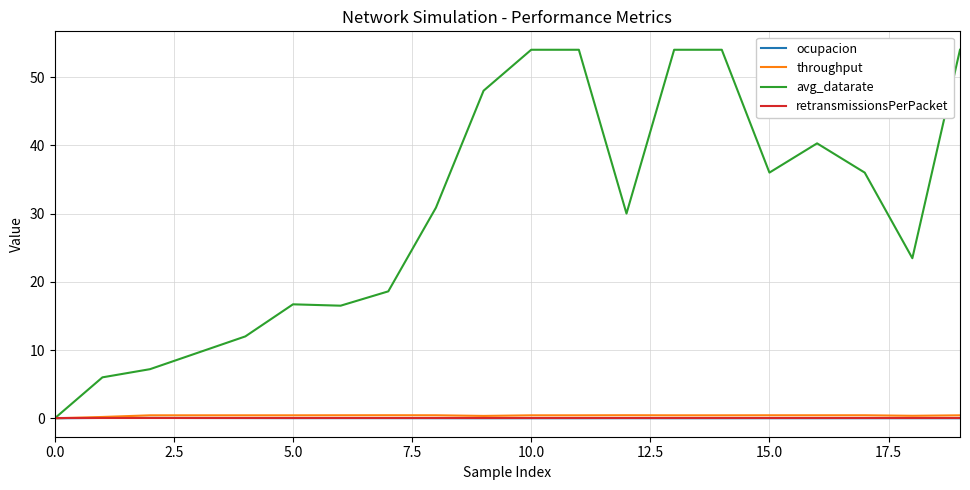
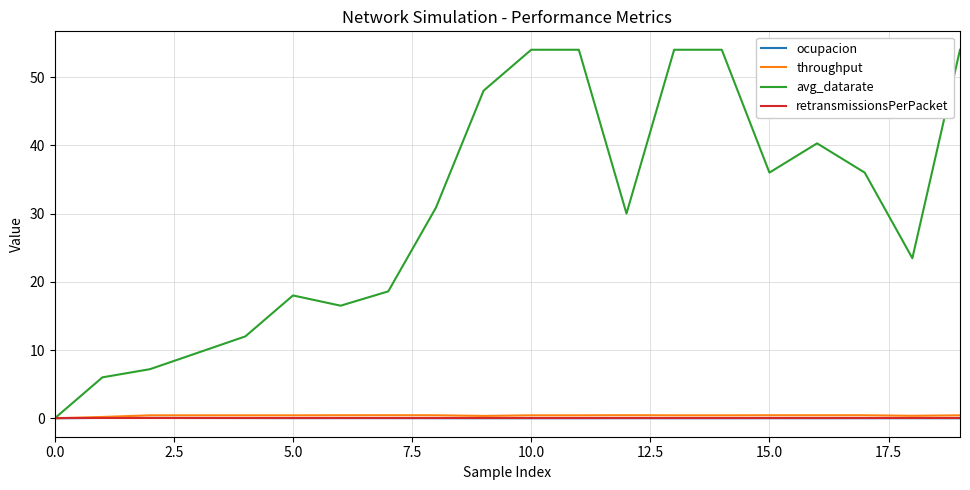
  {
    "retransmissionsPerPacket": {
      "5.0": 0,
      "10.0": 0,
      "15.0": 0
    },
    "throughput": {
      "5.0": 0,
      "10.0": 0,
      "15.0": 0
    },
    "avg_datarate": {
-     "5.0": 17,
+     "5.0": 18,
      "10.0": 54,
      "15.0": 36
    }
  }
